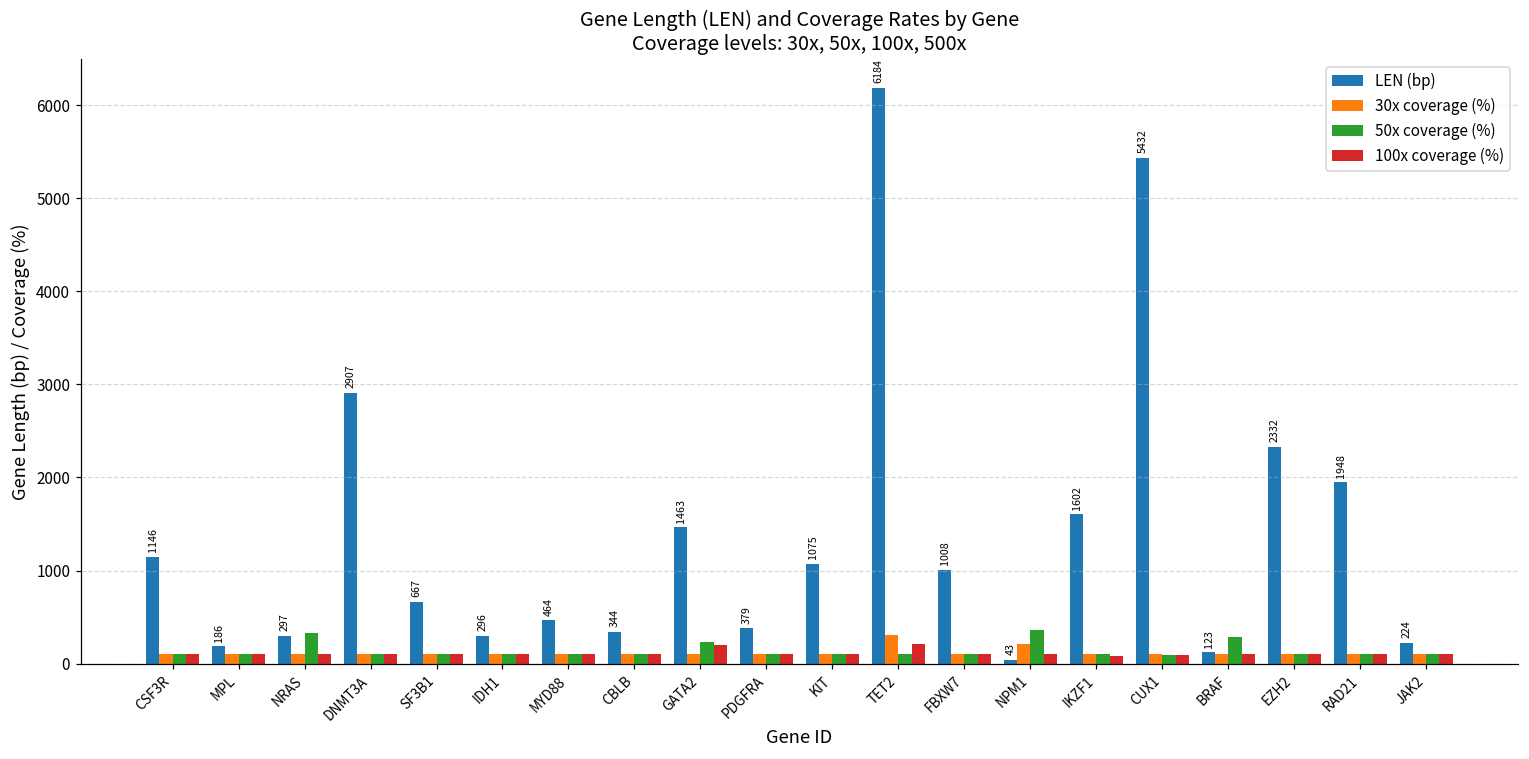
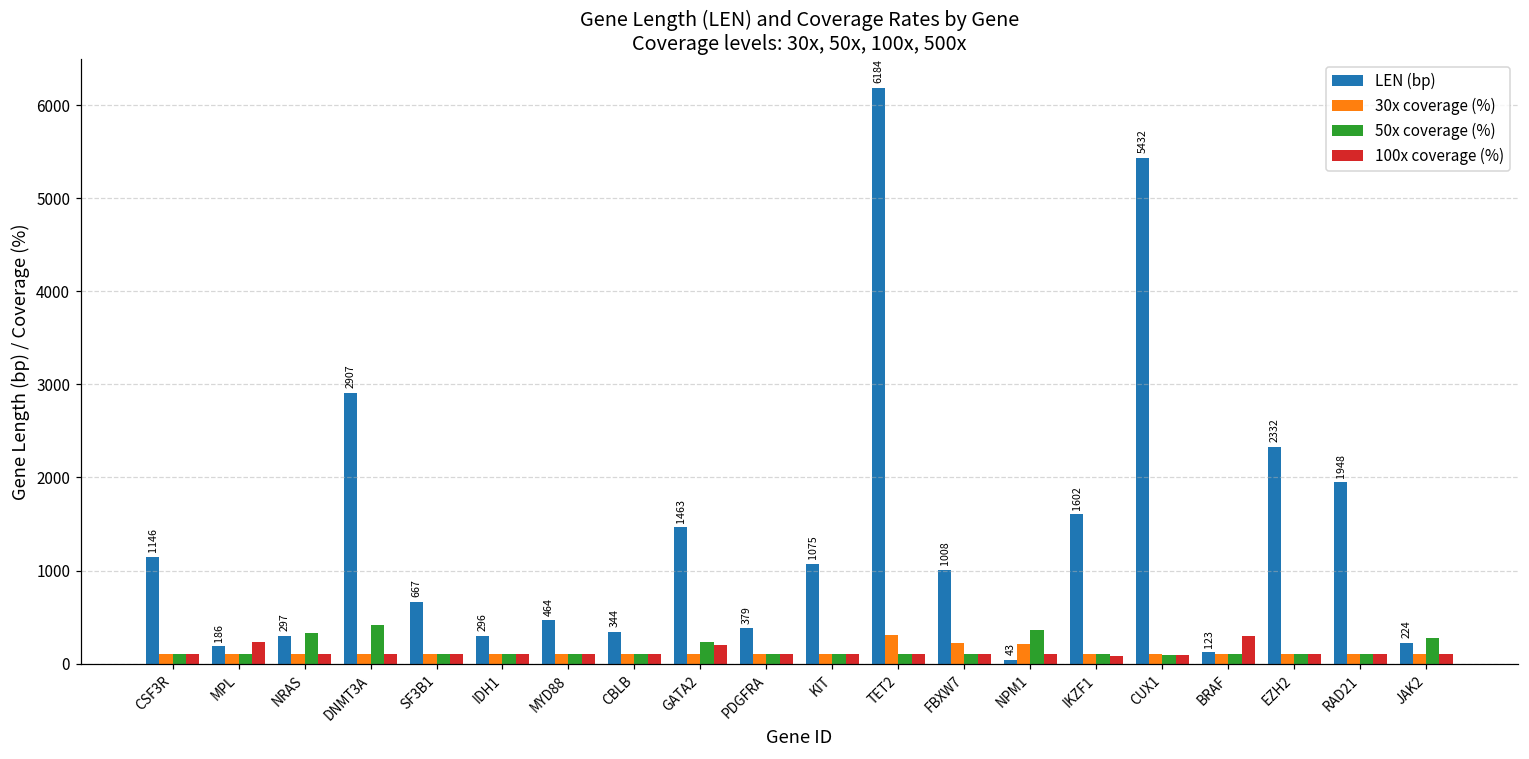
  {
    "LEN (bp)": {
      "CSF3R": 1146,
      "MPL": 186,
      "NRAS": 297,
      "DNMT3A": 2907,
      "SF3B1": 667,
      "IDH1": 296,
      "MYD88": 464,
      "CBLB": 344,
      "GATA2": 1463,
      "PDGFRA": 379,
      "KIT": 1075,
      "TET2": 6184,
      "FBXW7": 1008,
      "NPM1": 43,
      "IKZF1": 1602,
      "CUX1": 5432,
      "BRAF": 123,
      "EZH2": 2332,
      "RAD21": 1948,
      "JAK2": 224
    },
    "30x coverage (%)": {
      "CSF3R": 100,
      "MPL": 100,
      "NRAS": 100,
      "DNMT3A": 100,
      "SF3B1": 100,
      "IDH1": 100,
      "MYD88": 100,
      "CBLB": 100,
      "GATA2": 100,
      "PDGFRA": 100,
      "KIT": 100,
      "TET2": 300,
-     "FBXW7": 100,
+     "FBXW7": 200,
      "NPM1": 200,
      "IKZF1": 100,
      "CUX1": 100,
      "BRAF": 100,
      "EZH2": 100,
      "RAD21": 100,
      "JAK2": 100
    },
    "50x coverage (%)": {
      "CSF3R": 100,
      "MPL": 100,
      "NRAS": 300,
-     "DNMT3A": 100,
+     "DNMT3A": 400,
      "SF3B1": 100,
      "IDH1": 100,
      "MYD88": 100,
      "CBLB": 100,
      "GATA2": 200,
      "PDGFRA": 100,
      "KIT": 100,
      "TET2": 100,
      "FBXW7": 100,
      "NPM1": 400,
      "IKZF1": 100,
      "CUX1": 100,
-     "BRAF": 300,
+     "BRAF": 100,
      "EZH2": 100,
      "RAD21": 100,
-     "JAK2": 100
+     "JAK2": 300
    },
    "100x coverage (%)": {
      "CSF3R": 100,
-     "MPL": 100,
+     "MPL": 200,
      "NRAS": 100,
      "DNMT3A": 100,
      "SF3B1": 100,
      "IDH1": 100,
      "MYD88": 100,
      "CBLB": 100,
      "GATA2": 200,
      "PDGFRA": 100,
      "KIT": 100,
-     "TET2": 200,
+     "TET2": 100,
      "FBXW7": 100,
      "NPM1": 100,
      "IKZF1": 100,
      "CUX1": 100,
-     "BRAF": 100,
+     "BRAF": 300,
      "EZH2": 100,
      "RAD21": 100,
      "JAK2": 100
    }
  }
